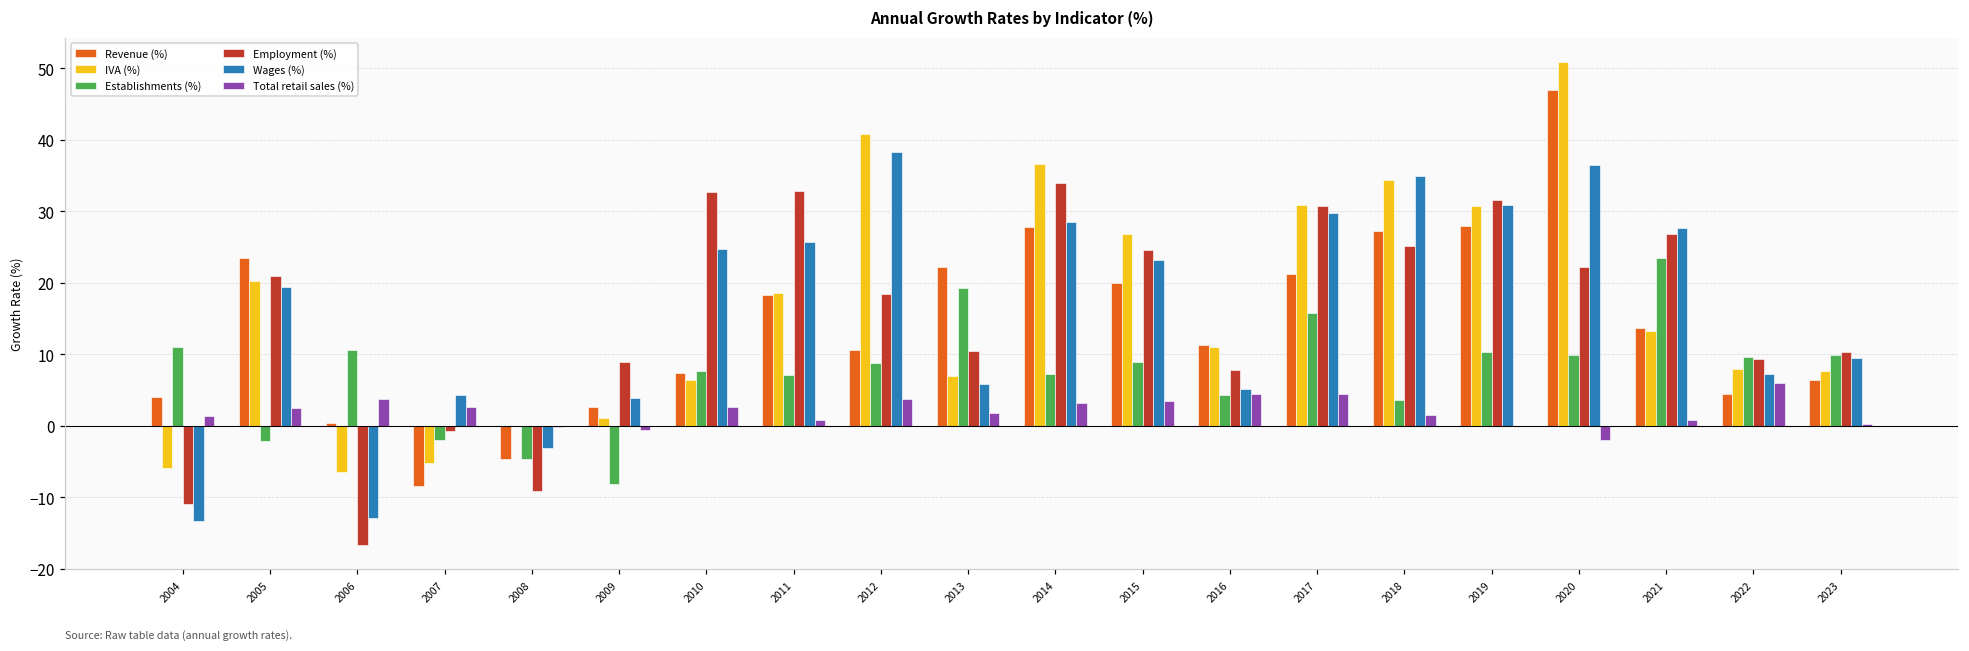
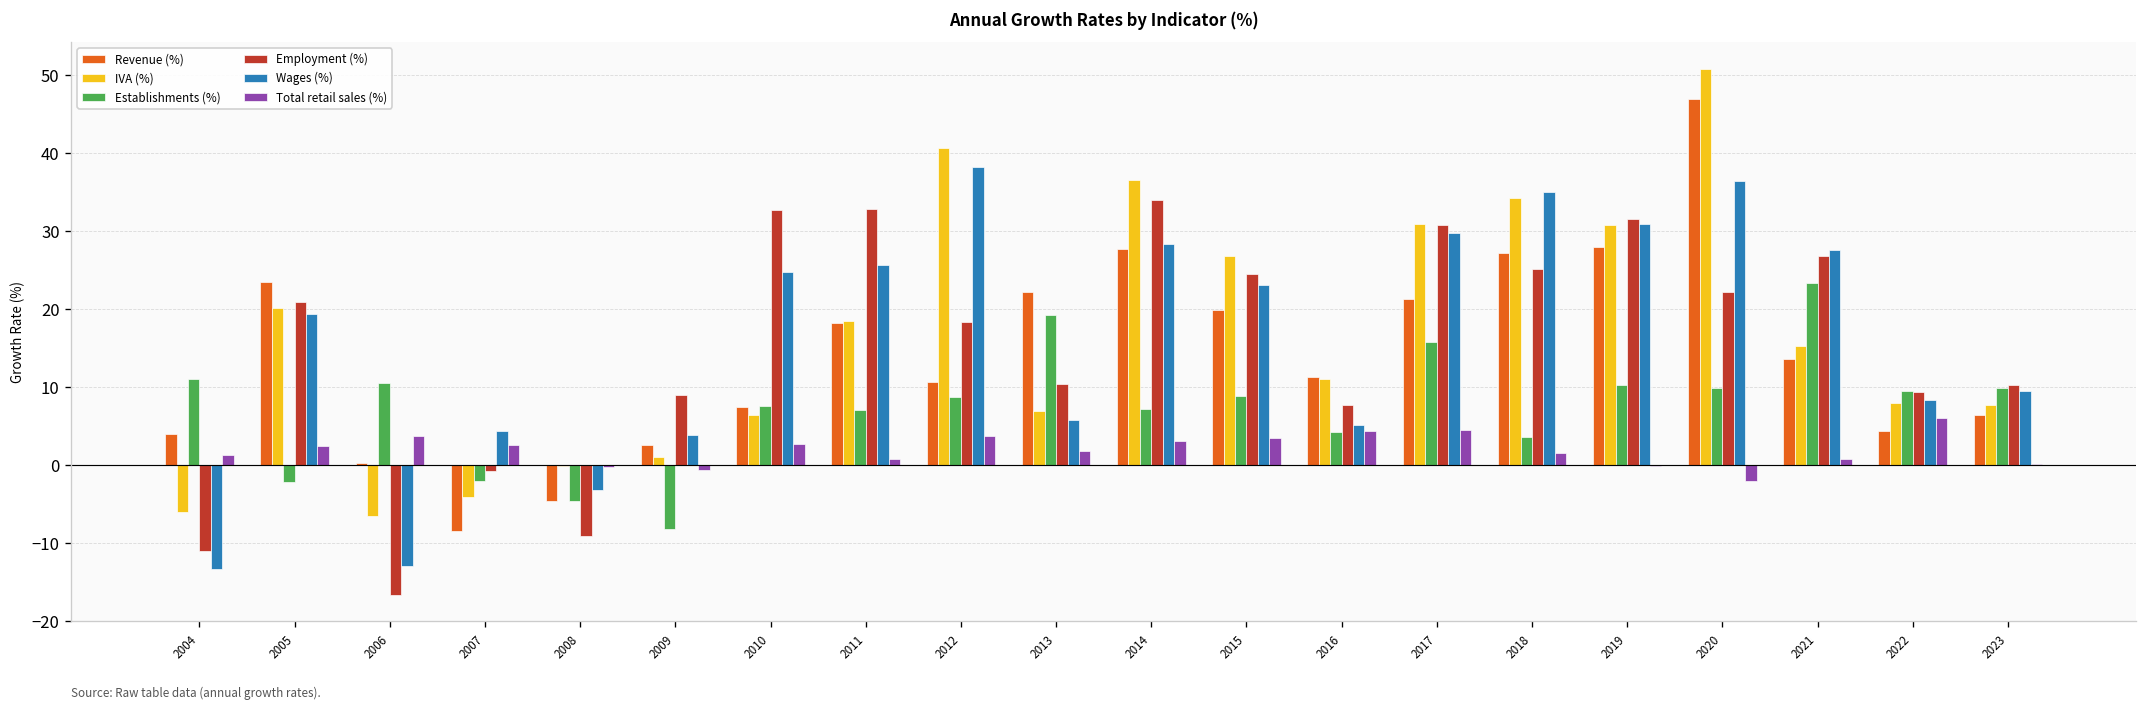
  {
    "IVA (%)": {
      "2004": -6,
      "2005": 20,
      "2006": -6,
-     "2007": -5,
+     "2007": -4,
      "2009": 1,
      "2010": 6,
      "2011": 19,
      "2012": 41,
      "2013": 7,
      "2014": 37,
      "2015": 27,
      "2016": 11,
      "2017": 31,
      "2018": 34,
      "2019": 31,
      "2020": 51,
-     "2021": 13,
+     "2021": 15,
      "2022": 8,
      "2023": 8
    },
    "Establishments (%)": {
      "2004": 11,
      "2005": -2,
      "2006": 11,
      "2007": -2,
      "2008": -5,
      "2009": -8,
      "2010": 8,
      "2011": 7,
      "2012": 9,
      "2013": 19,
      "2014": 7,
      "2015": 9,
      "2016": 4,
      "2017": 16,
      "2018": 4,
      "2019": 10,
      "2020": 10,
      "2021": 23,
      "2022": 10,
      "2023": 10
    },
    "Wages (%)": {
      "2004": -13,
      "2005": 19,
      "2006": -13,
      "2007": 4,
      "2008": -3,
      "2009": 4,
      "2010": 25,
      "2011": 26,
      "2012": 38,
      "2013": 6,
      "2014": 28,
      "2015": 23,
      "2016": 5,
      "2017": 30,
      "2018": 35,
      "2019": 31,
      "2020": 36,
      "2021": 28,
-     "2022": 7,
+     "2022": 8,
      "2023": 9
    },
    "Total retail sales (%)": {
      "2004": 1,
      "2005": 2,
      "2006": 4,
      "2007": 3,
      "2009": -1,
      "2010": 3,
      "2011": 1,
      "2012": 4,
      "2013": 2,
      "2014": 3,
      "2015": 4,
      "2016": 4,
      "2017": 5,
      "2018": 2,
      "2020": -2,
      "2021": 1,
      "2022": 6
    }
  }
